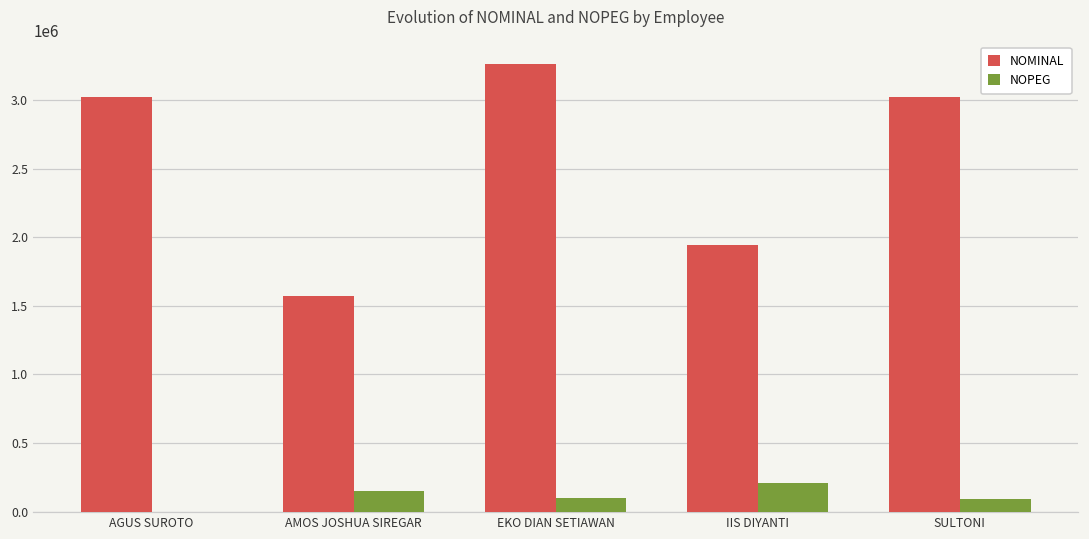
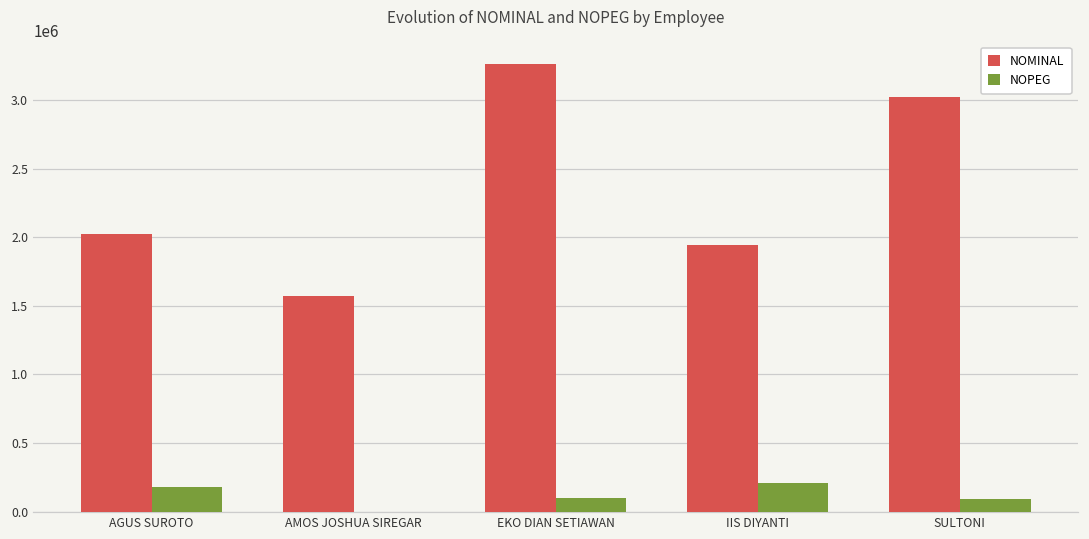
  {
    "NOMINAL": {
-     "AGUS SUROTO": 3020000,
+     "AGUS SUROTO": 2020000,
      "AMOS JOSHUA SIREGAR": 1570000,
      "EKO DIAN SETIAWAN": 3260000,
      "IIS DIYANTI": 1940000,
      "SULTONI": 3020000
    },
    "NOPEG": {
-     "AGUS SUROTO": 0,
-     "AMOS JOSHUA SIREGAR": 150000,
+     "AGUS SUROTO": 180000,
+     "AMOS JOSHUA SIREGAR": 0,
      "EKO DIAN SETIAWAN": 100000,
      "IIS DIYANTI": 210000,
      "SULTONI": 90000
    }
  }
